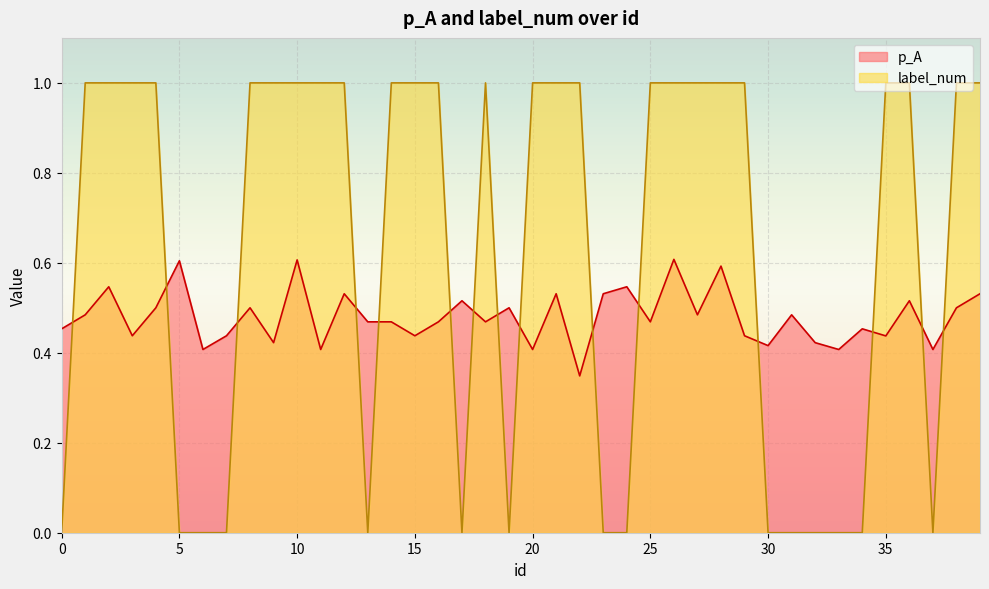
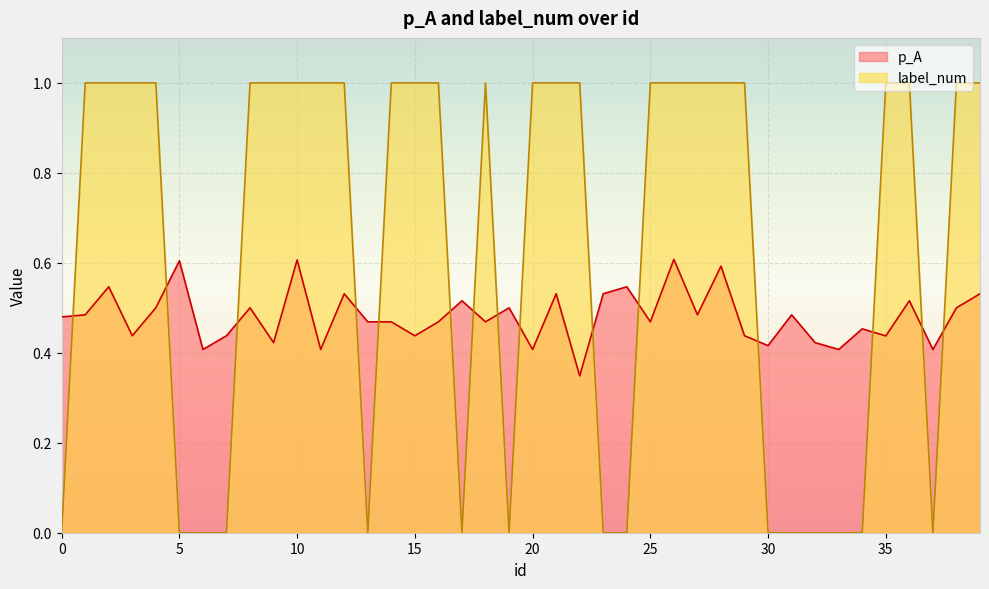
  {
    "p_A": {
-     "0": 0.45,
+     "0": 0.48,
      "5": 0.60,
      "10": 0.61,
      "15": 0.44,
      "20": 0.41,
      "25": 0.47,
      "30": 0.42,
      "35": 0.44
    },
    "label_num": {
      "0": 0.00,
      "5": 0.00,
      "10": 1.00,
      "15": 1.00,
      "20": 1.00,
      "25": 1.00,
      "30": 0.00
    }
  }
